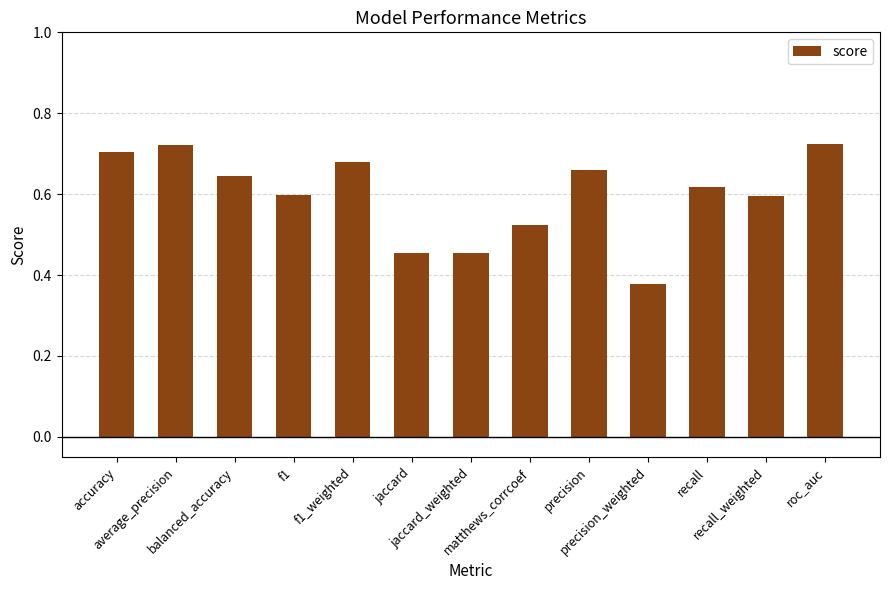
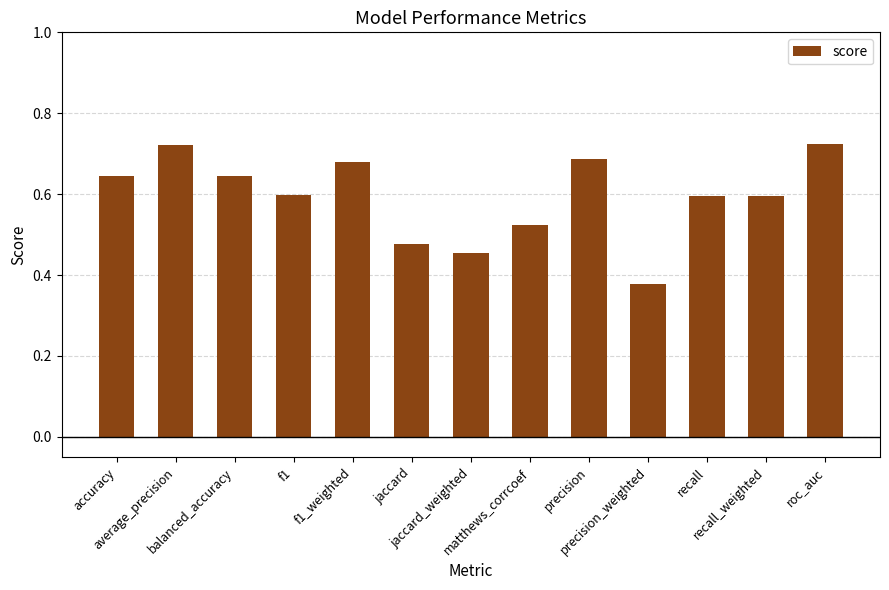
  {
-   "accuracy": 0.70,
+   "accuracy": 0.64,
    "average_precision": 0.72,
    "balanced_accuracy": 0.64,
    "f1": 0.60,
    "f1_weighted": 0.68,
-   "jaccard": 0.46,
+   "jaccard": 0.48,
    "jaccard_weighted": 0.46,
    "matthews_corrcoef": 0.52,
-   "precision": 0.66,
+   "precision": 0.69,
    "precision_weighted": 0.38,
-   "recall": 0.62,
+   "recall": 0.60,
    "recall_weighted": 0.60,
    "roc_auc": 0.73
  }
